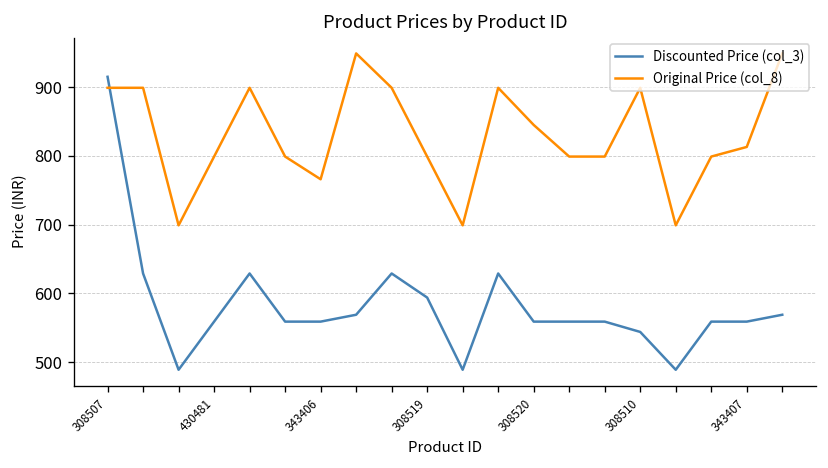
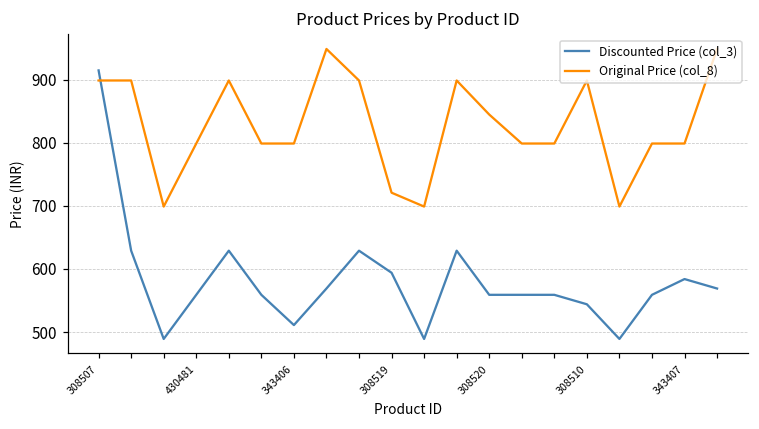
  {
    "Discounted Price (col_3)": {
      "308507": 920,
      "430481": 560,
-     "343406": 560,
+     "343406": 510,
      "308519": 590,
      "308520": 560,
      "308510": 540,
-     "343407": 560
+     "343407": 580
    },
    "Original Price (col_8)": {
      "308507": 900,
      "430481": 800,
-     "343406": 770,
-     "308519": 800,
+     "343406": 800,
+     "308519": 720,
      "308520": 850,
-     "343407": 810
+     "343407": 800
    }
  }
